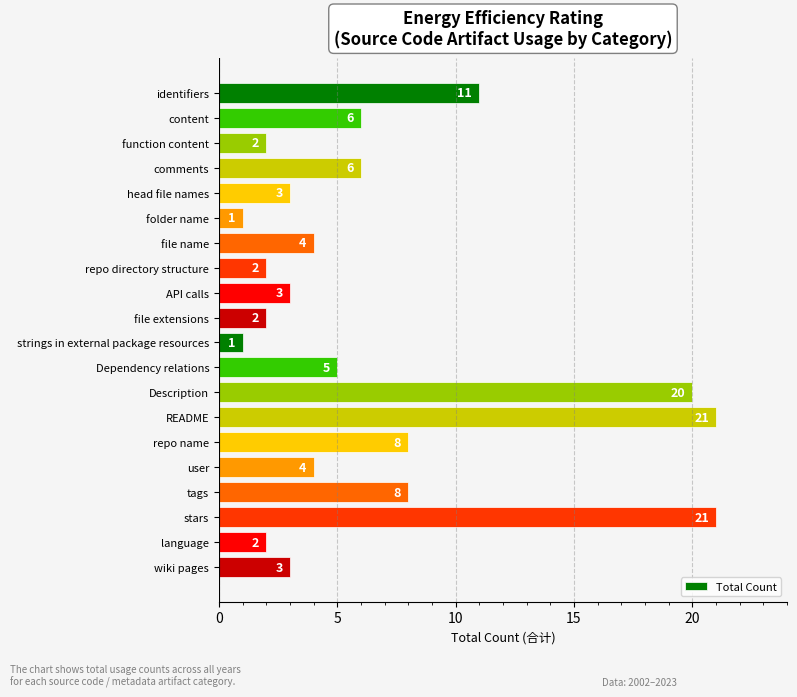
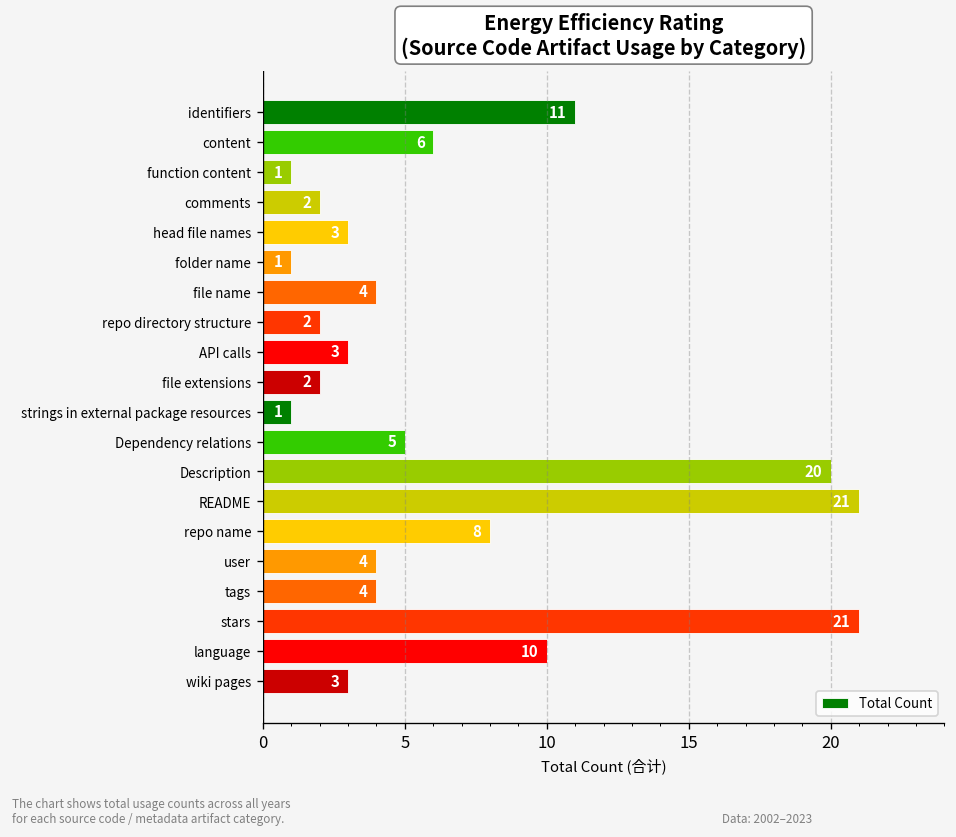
  {
    "identifiers": 11,
    "content": 6,
-   "function content": 2,
-   "comments": 6,
+   "function content": 1,
+   "comments": 2,
    "head file names": 3,
    "folder name": 1,
    "file name": 4,
    "repo directory structure": 2,
    "API calls": 3,
    "file extensions": 2,
    "strings in external package resources": 1,
    "Dependency relations": 5,
    "Description": 20,
    "README": 21,
    "repo name": 8,
    "user": 4,
-   "tags": 8,
+   "tags": 4,
    "stars": 21,
-   "language": 2,
+   "language": 10,
    "wiki pages": 3
  }
